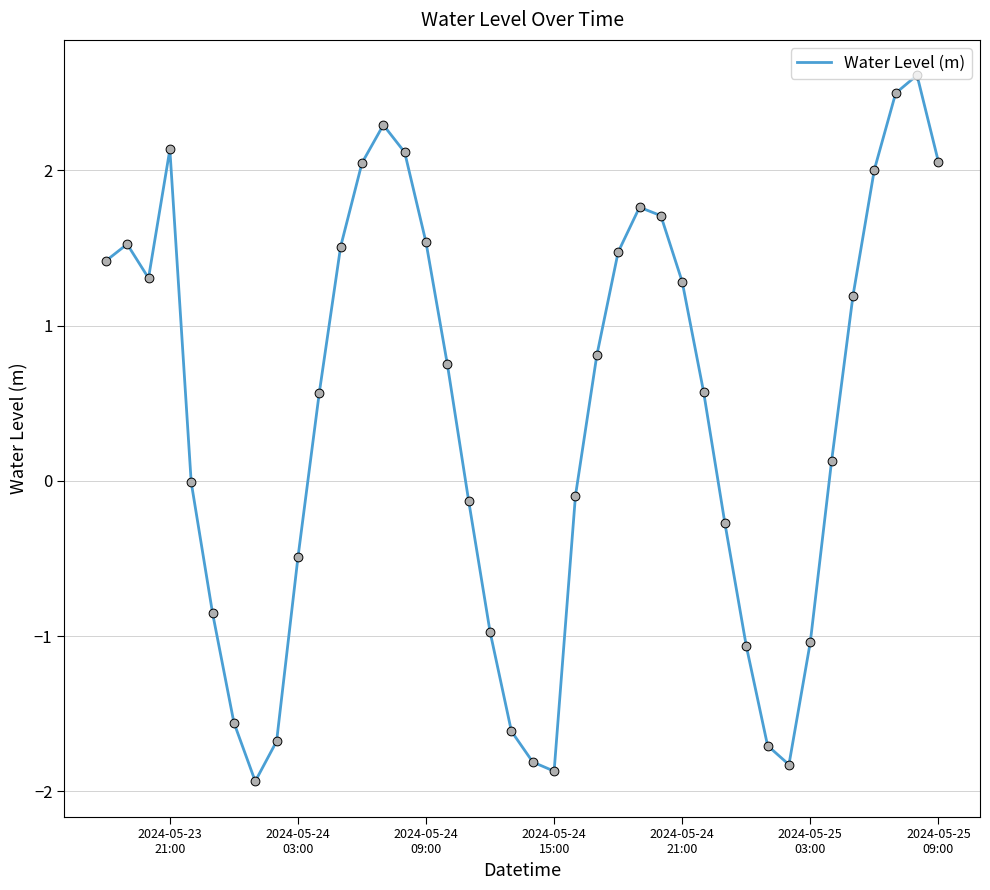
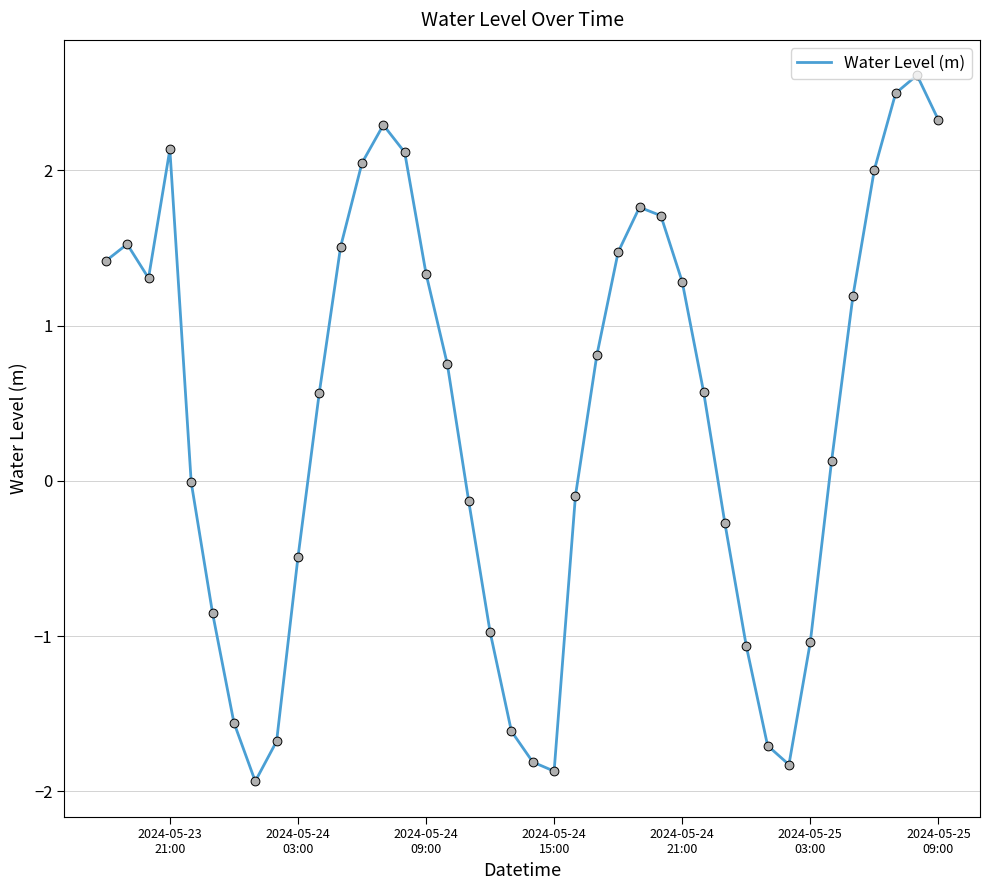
  {
    "2024-05-23 21:00": 2.13,
    "2024-05-24 03:00": -0.49,
-   "2024-05-24 09:00": 1.54,
+   "2024-05-24 09:00": 1.33,
    "2024-05-24 15:00": -1.87,
    "2024-05-24 21:00": 1.28,
    "2024-05-25 03:00": -1.04,
-   "2024-05-25 09:00": 2.06
+   "2024-05-25 09:00": 2.32
  }
